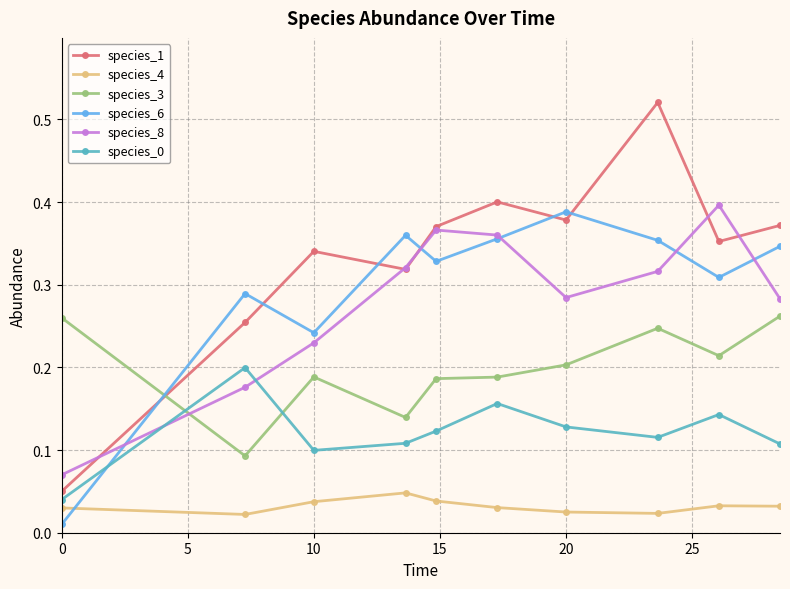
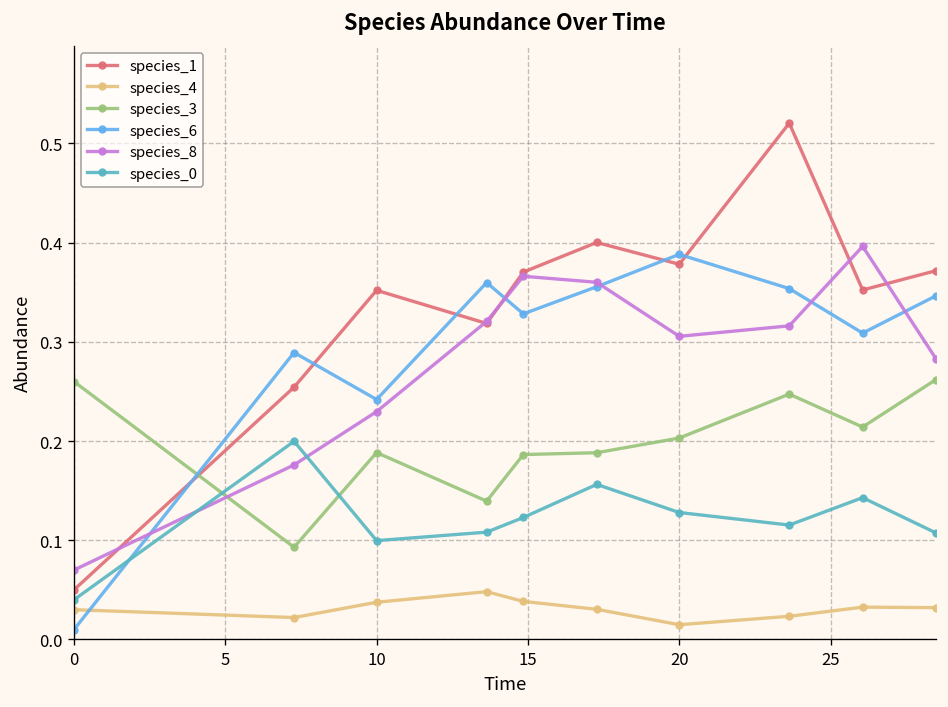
  {
    "species_1": {
      "0": 0.05,
-     "10": 0.34,
+     "10": 0.35,
      "20": 0.38
    },
    "species_4": {
      "0": 0.03,
      "10": 0.04,
-     "20": 0.03
+     "20": 0.01
    },
    "species_3": {
      "0": 0.26,
      "10": 0.19,
      "20": 0.20
    },
    "species_8": {
      "0": 0.07,
      "10": 0.23,
-     "20": 0.28
+     "20": 0.31
    }
  }
